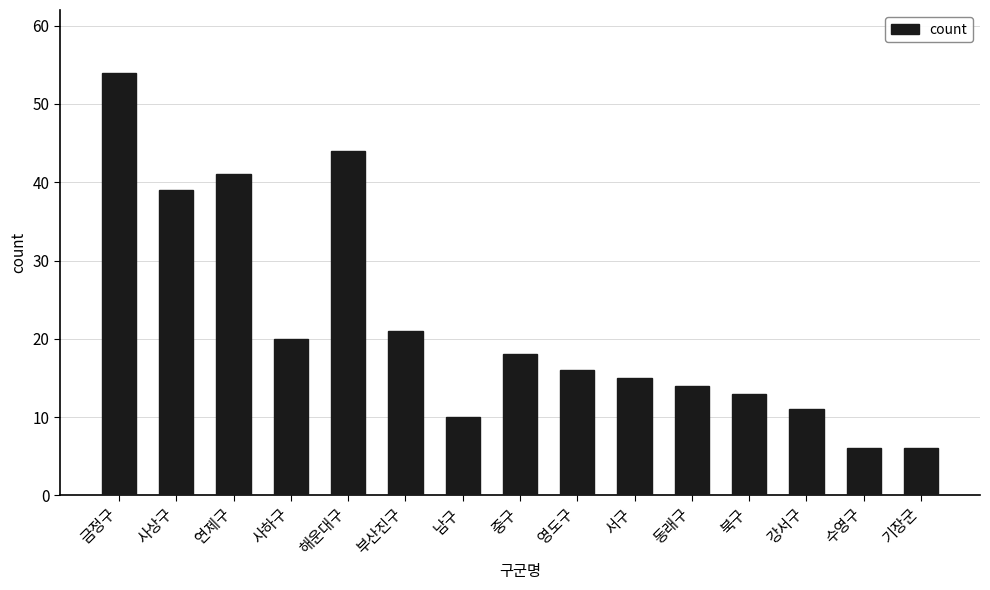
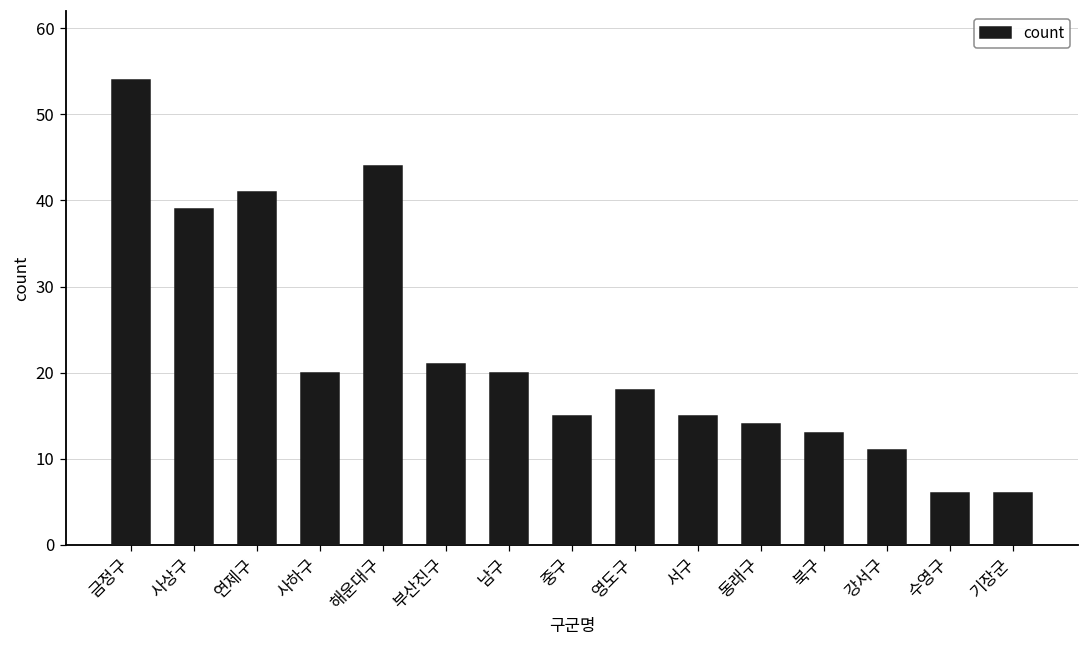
  {
    "금정구": 54,
    "사상구": 39,
    "연제구": 41,
    "사하구": 20,
    "해운대구": 44,
    "부산진구": 21,
-   "남구": 10,
-   "중구": 18,
-   "영도구": 16,
+   "남구": 20,
+   "중구": 15,
+   "영도구": 18,
    "서구": 15,
    "동래구": 14,
    "북구": 13,
    "강서구": 11,
    "수영구": 6,
    "기장군": 6
  }
